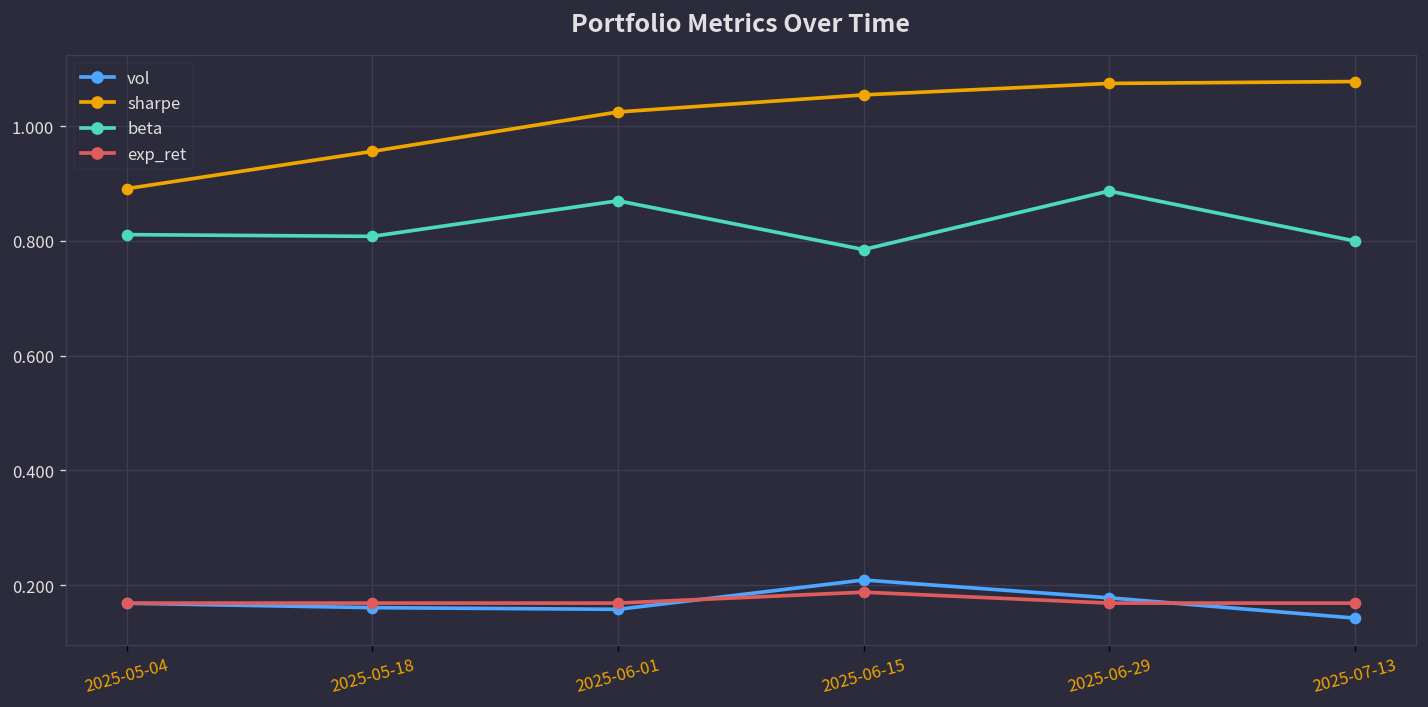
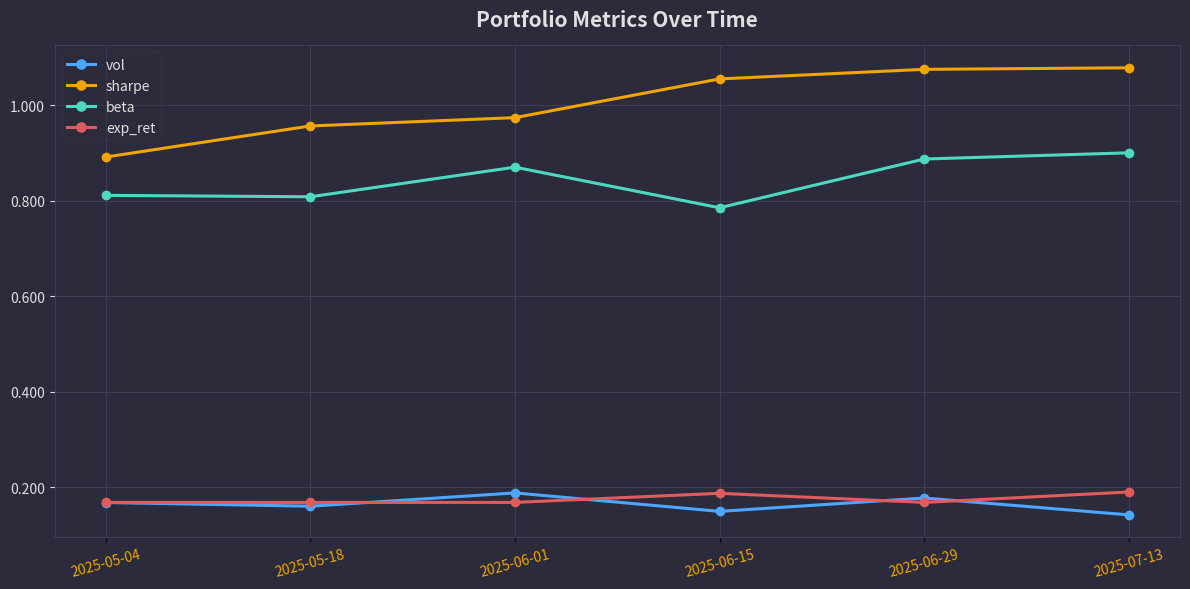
  {
    "vol": {
      "2025-05-18": 0.16,
-     "2025-06-01": 0.16,
-     "2025-06-15": 0.21,
+     "2025-06-01": 0.19,
+     "2025-06-15": 0.15,
      "2025-06-29": 0.18,
      "2025-07-13": 0.14
    },
    "sharpe": {
      "2025-05-04": 0.89,
      "2025-05-18": 0.96,
-     "2025-06-01": 1.02,
+     "2025-06-01": 0.97,
      "2025-06-15": 1.05,
      "2025-06-29": 1.07,
      "2025-07-13": 1.08
    },
    "beta": {
      "2025-05-04": 0.81,
      "2025-05-18": 0.81,
      "2025-06-01": 0.87,
      "2025-06-15": 0.79,
      "2025-06-29": 0.89,
-     "2025-07-13": 0.8
+     "2025-07-13": 0.9
    },
    "exp_ret": {
      "2025-05-18": 0.17,
      "2025-06-01": 0.17,
      "2025-06-15": 0.19,
      "2025-06-29": 0.17,
-     "2025-07-13": 0.17
+     "2025-07-13": 0.19
    }
  }
